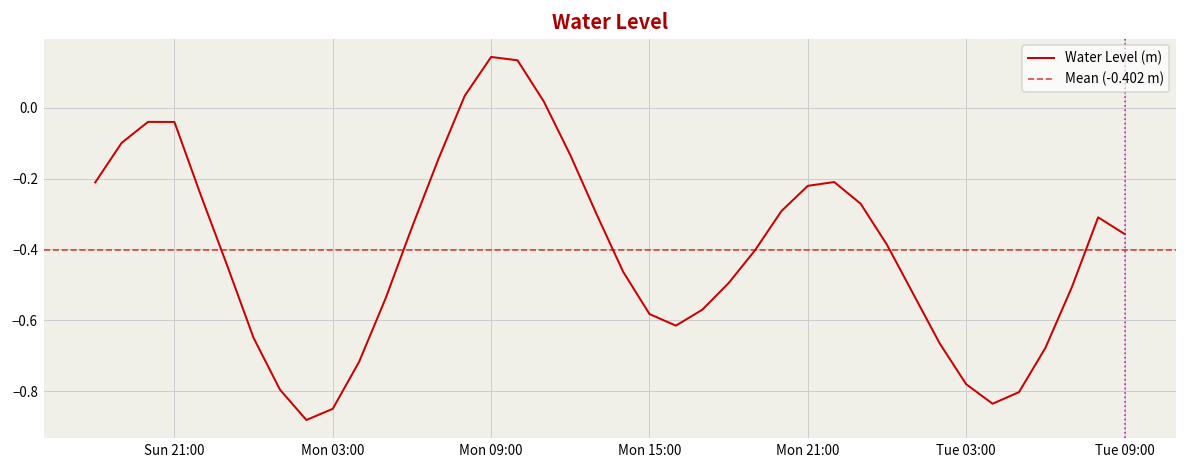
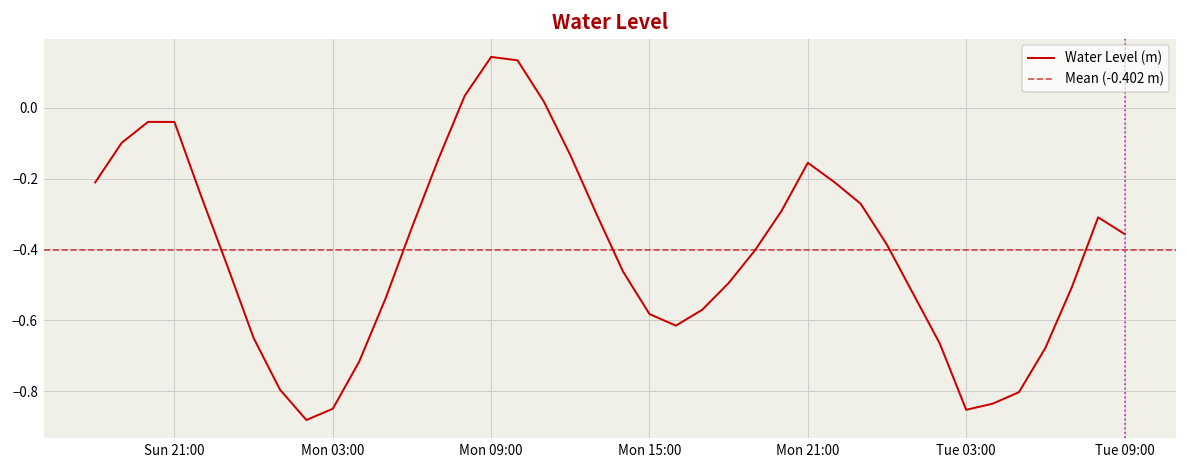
  {
    "Sun 21:00": -0.04,
    "Mon 03:00": -0.85,
    "Mon 09:00": 0.14,
    "Mon 15:00": -0.58,
-   "Mon 21:00": -0.22,
-   "Tue 03:00": -0.78,
+   "Mon 21:00": -0.16,
+   "Tue 03:00": -0.85,
    "Tue 09:00": -0.36
  }
